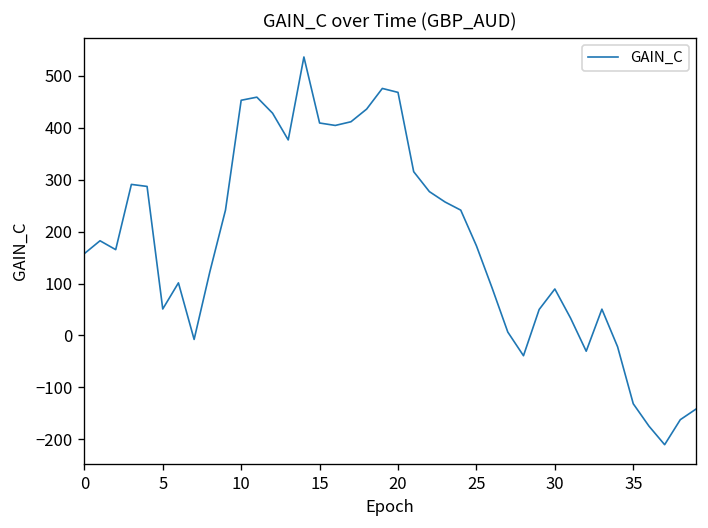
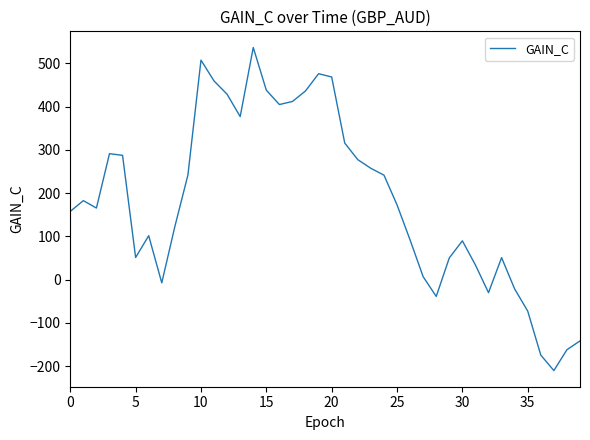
  {
    "0": 160,
    "5": 50,
-   "10": 450,
-   "15": 410,
+   "10": 510,
+   "15": 440,
    "20": 470,
    "25": 170,
    "30": 90,
-   "35": -130
+   "35": -70
  }
